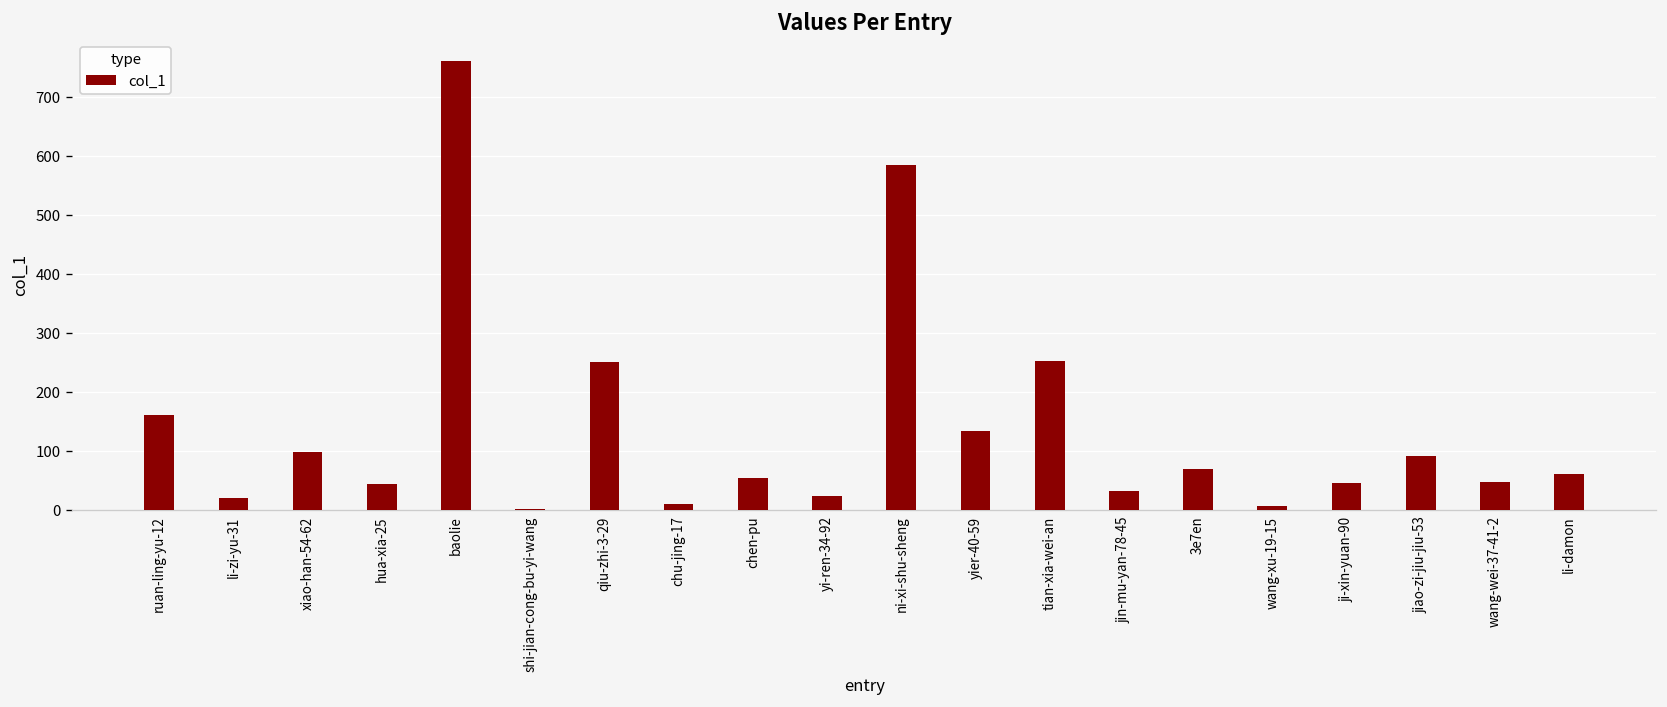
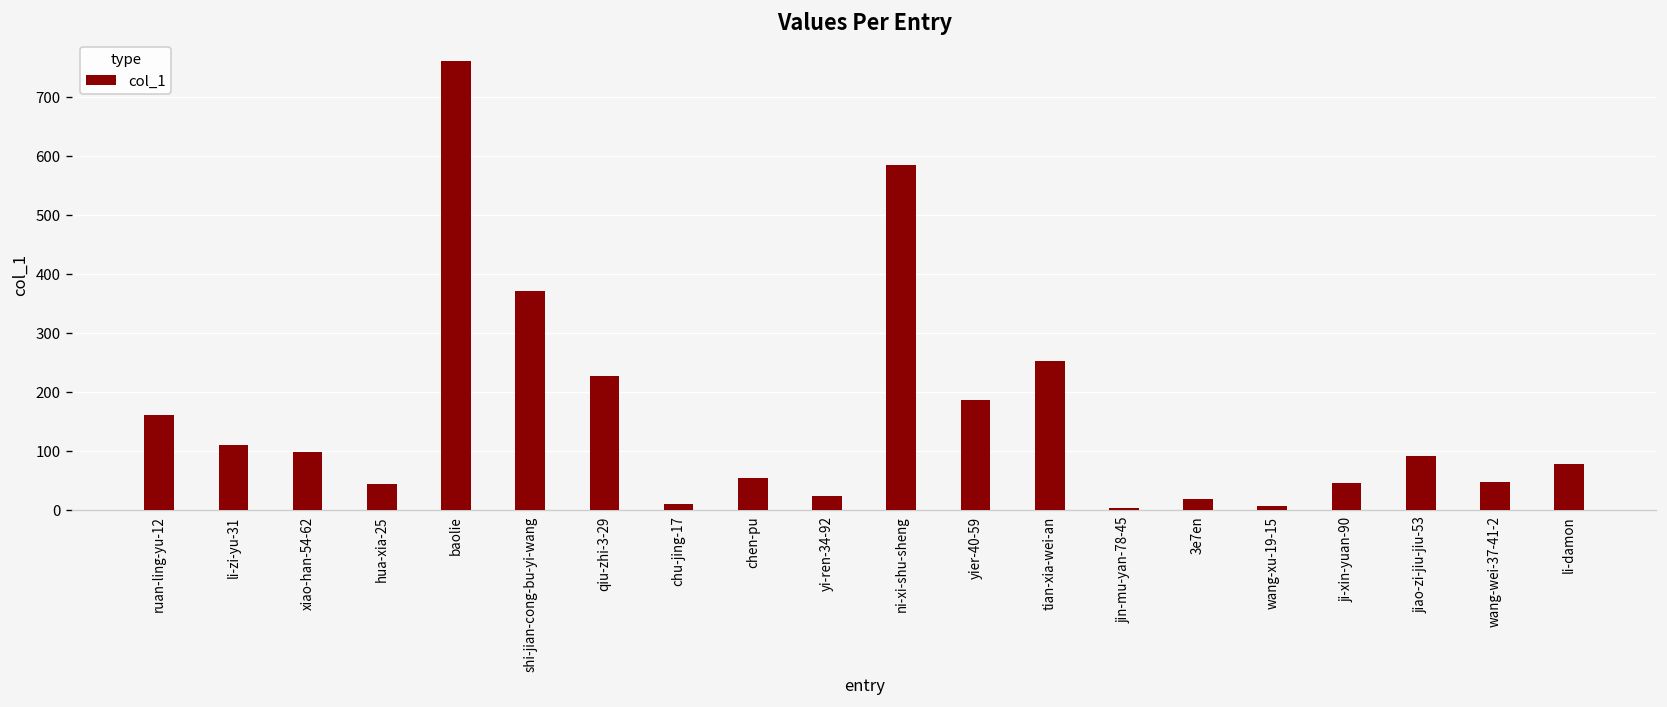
  {
    "ruan-ling-yu-12": 160,
-   "li-zi-yu-31": 20,
+   "li-zi-yu-31": 110,
    "xiao-han-54-62": 100,
    "hua-xia-25": 40,
    "baolie": 760,
-   "shi-jian-cong-bu-yi-wang": 0,
-   "qiu-zhi-3-29": 250,
+   "shi-jian-cong-bu-yi-wang": 370,
+   "qiu-zhi-3-29": 230,
    "chu-jing-17": 10,
    "chen-pu": 50,
    "yi-ren-34-92": 20,
    "ni-xi-shu-sheng": 590,
-   "yier-40-59": 130,
+   "yier-40-59": 190,
    "tian-xia-wei-an": 250,
-   "jin-mu-yan-78-45": 30,
-   "3e7en": 70,
+   "jin-mu-yan-78-45": 0,
+   "3e7en": 20,
    "wang-xu-19-15": 10,
    "ji-xin-yuan-90": 50,
    "jiao-zi-jiu-jiu-53": 90,
    "wang-wei-37-41-2": 50,
-   "li-damon": 60
+   "li-damon": 80
  }
